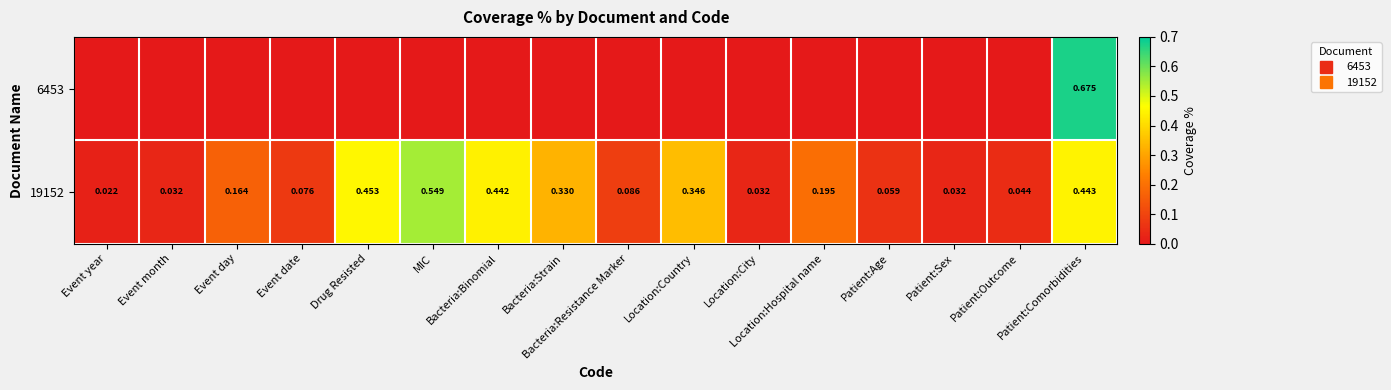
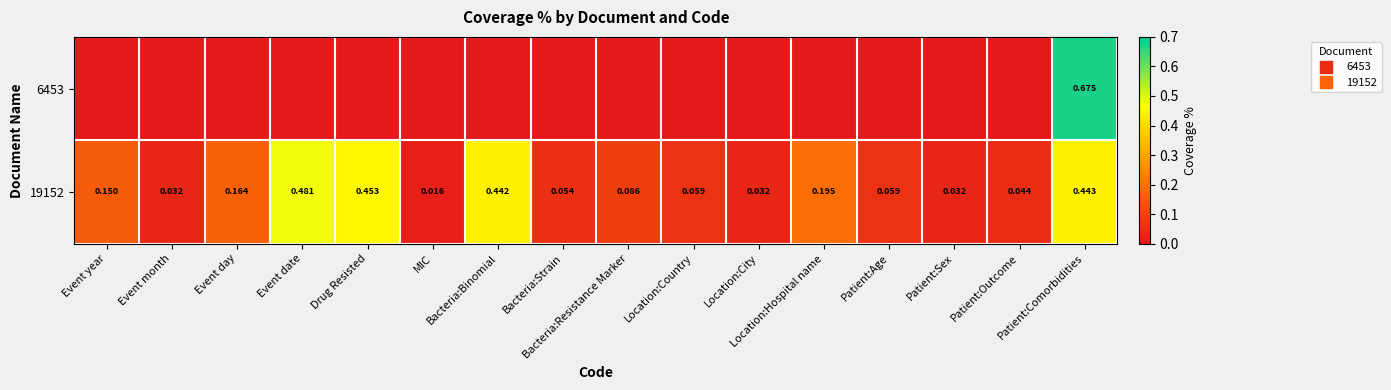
  {
    "6453": {
      "Patient:Comorbidities": 0.675
    },
    "19152": {
-     "Event year": 0.022,
+     "Event year": 0.150,
      "Event month": 0.032,
      "Event day": 0.164,
-     "Event date": 0.076,
+     "Event date": 0.481,
      "Drug Resisted": 0.453,
-     "MIC": 0.549,
+     "MIC": 0.016,
      "Bacteria:Binomial": 0.442,
-     "Bacteria:Strain": 0.330,
+     "Bacteria:Strain": 0.054,
      "Bacteria:Resistance Marker": 0.086,
-     "Location:Country": 0.346,
+     "Location:Country": 0.059,
      "Location:City": 0.032,
      "Location:Hospital name": 0.195,
      "Patient:Age": 0.059,
      "Patient:Sex": 0.032,
      "Patient:Outcome": 0.044,
      "Patient:Comorbidities": 0.443
    }
  }
